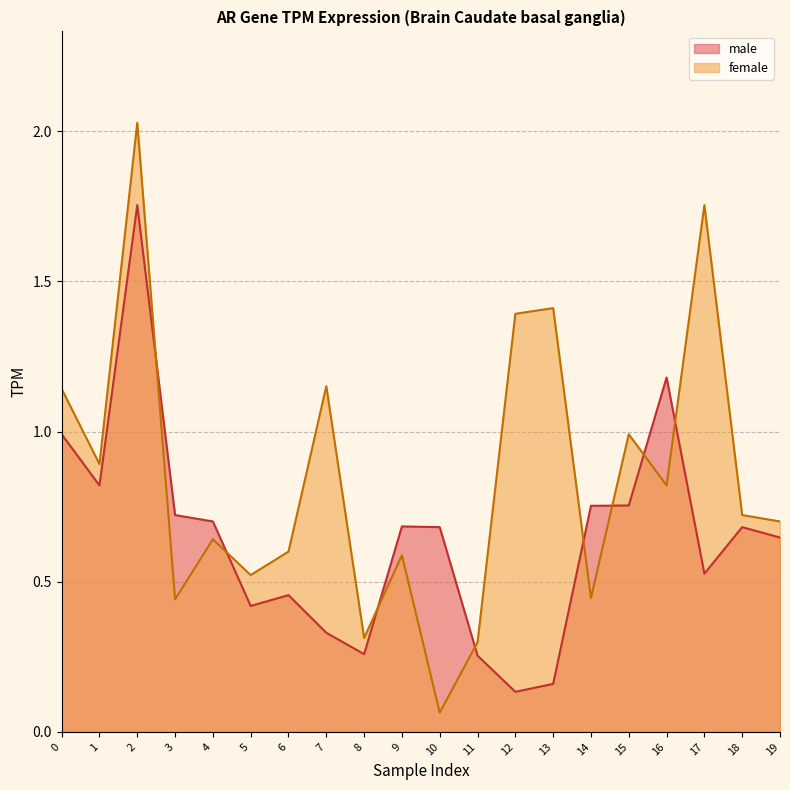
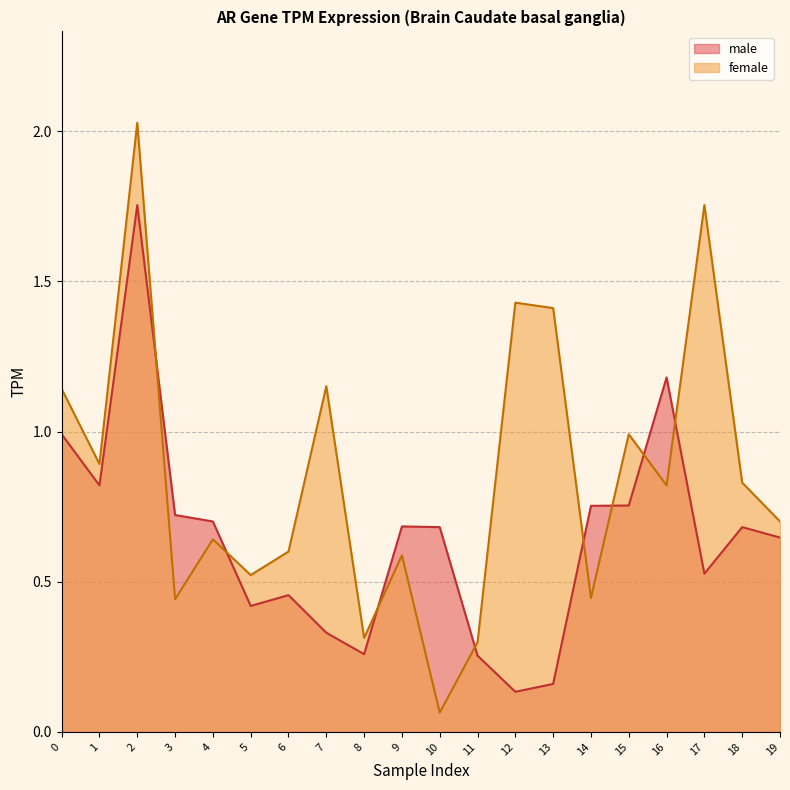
  {
    "male": {
      "0": 0.99,
      "1": 0.82,
      "2": 1.75,
      "3": 0.72,
      "4": 0.70,
      "5": 0.42,
      "6": 0.46,
      "7": 0.33,
      "8": 0.26,
      "9": 0.68,
      "10": 0.68,
      "11": 0.25,
      "12": 0.13,
      "13": 0.16,
      "14": 0.75,
      "15": 0.75,
      "16": 1.18,
      "17": 0.53,
      "18": 0.68,
      "19": 0.65
    },
    "female": {
      "0": 1.14,
      "1": 0.89,
      "2": 2.03,
      "3": 0.44,
      "4": 0.64,
      "5": 0.52,
      "6": 0.60,
      "7": 1.15,
      "8": 0.31,
      "9": 0.59,
      "10": 0.06,
      "11": 0.30,
-     "12": 1.39,
+     "12": 1.43,
      "13": 1.41,
      "14": 0.45,
      "15": 0.99,
      "16": 0.82,
      "17": 1.75,
-     "18": 0.72,
+     "18": 0.83,
      "19": 0.70
    }
  }
